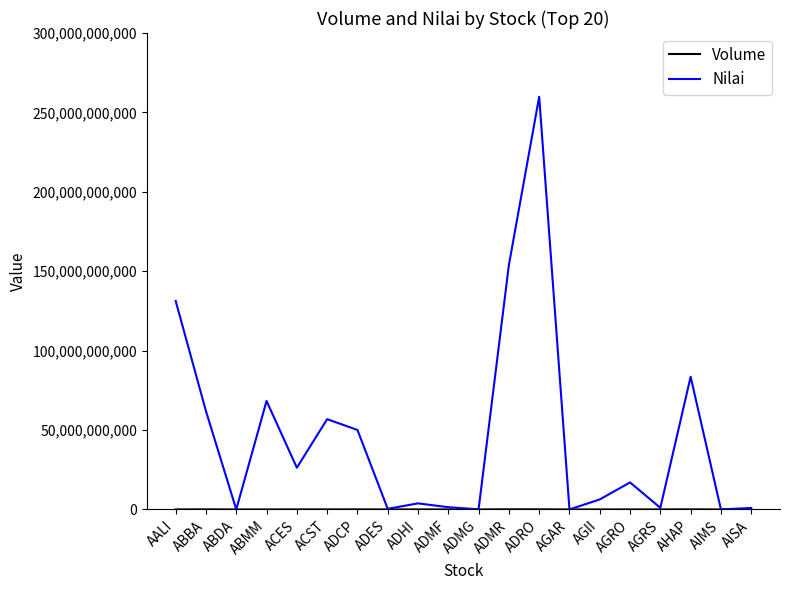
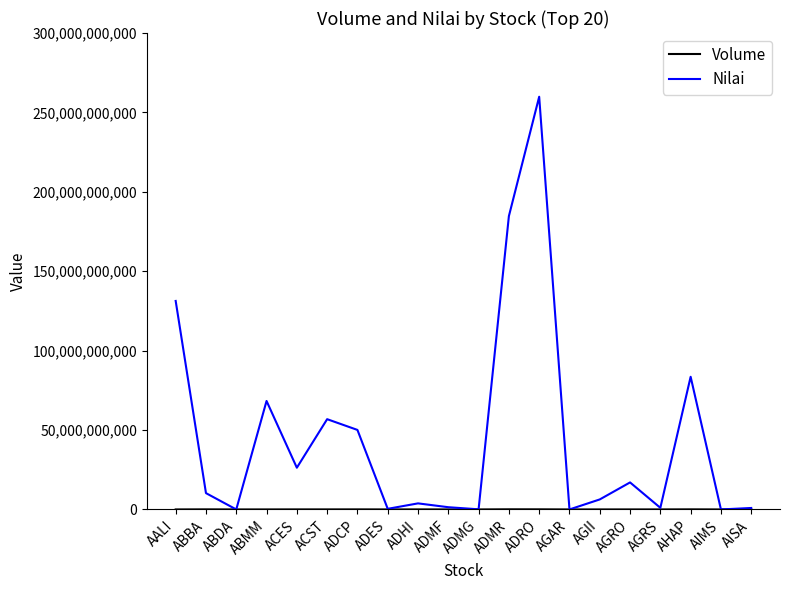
  {
    "Volume": {
      "AALI": "0",
      "ABBA": "0",
      "ABMM": "0",
      "ACES": "0",
      "ACST": "0",
      "ADCP": "0",
      "ADHI": "0",
      "ADMR": "0",
      "ADRO": "0",
      "AGII": "0",
      "AGRO": "0",
      "AHAP": "0"
    },
    "Nilai": {
      "AALI": "131,000,000,000",
-     "ABBA": "62,000,000,000",
+     "ABBA": "10,000,000,000",
      "ABMM": "68,000,000,000",
      "ACES": "26,000,000,000",
      "ACST": "57,000,000,000",
      "ADCP": "50,000,000,000",
      "ADHI": "4,000,000,000",
-     "ADMR": "154,000,000,000",
+     "ADMR": "185,000,000,000",
      "ADRO": "260,000,000,000",
      "AGII": "6,000,000,000",
      "AGRO": "17,000,000,000",
      "AHAP": "84,000,000,000"
    }
  }
